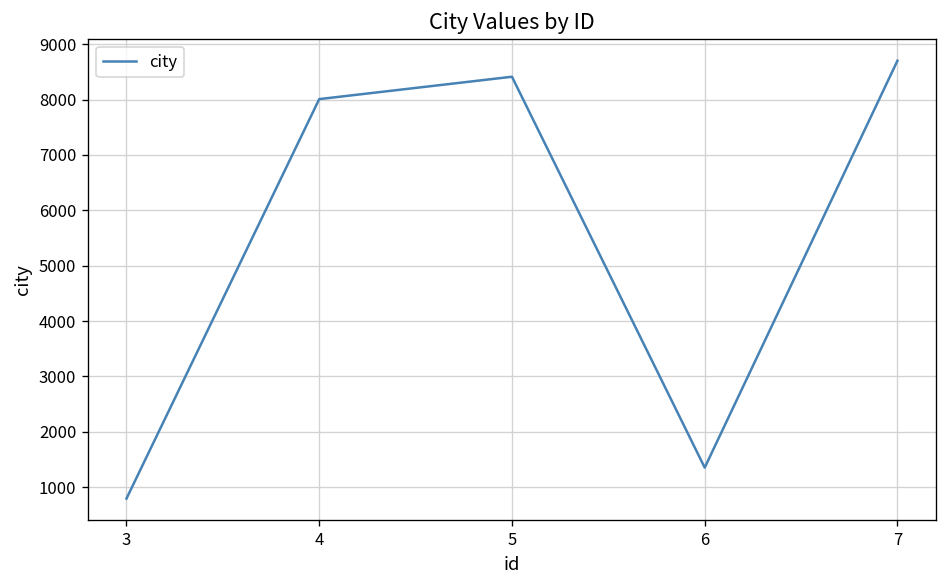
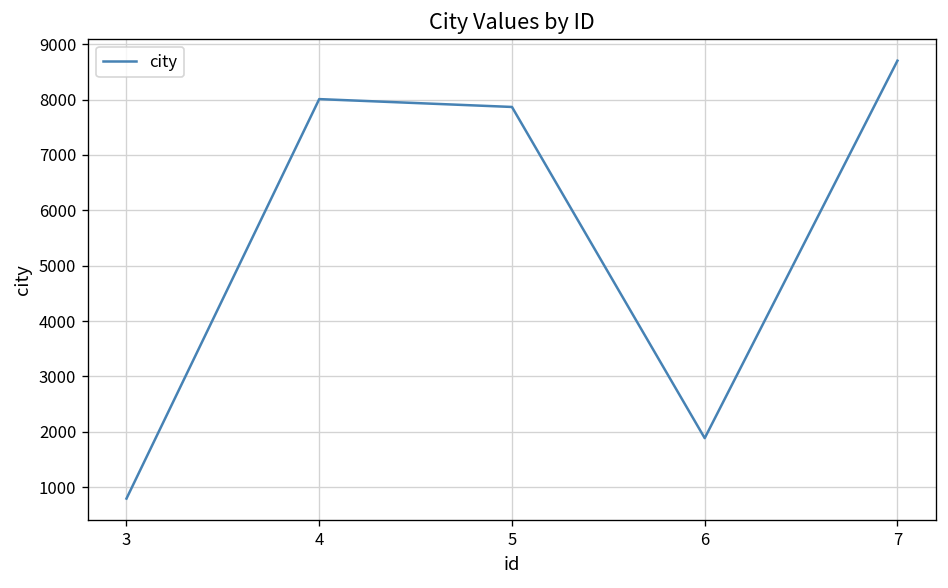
  {
    "3": 800,
    "4": 8000,
-   "5": 8400,
-   "6": 1400,
+   "5": 7900,
+   "6": 1900,
    "7": 8700
  }
